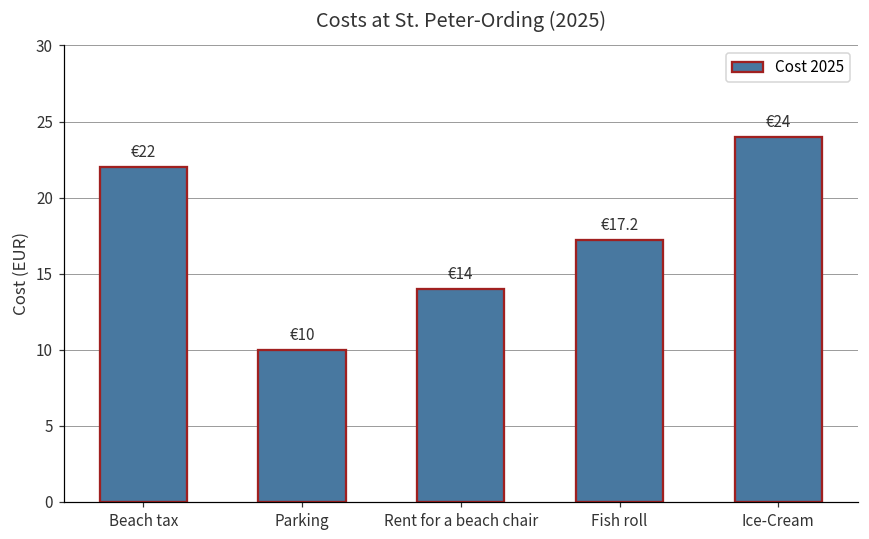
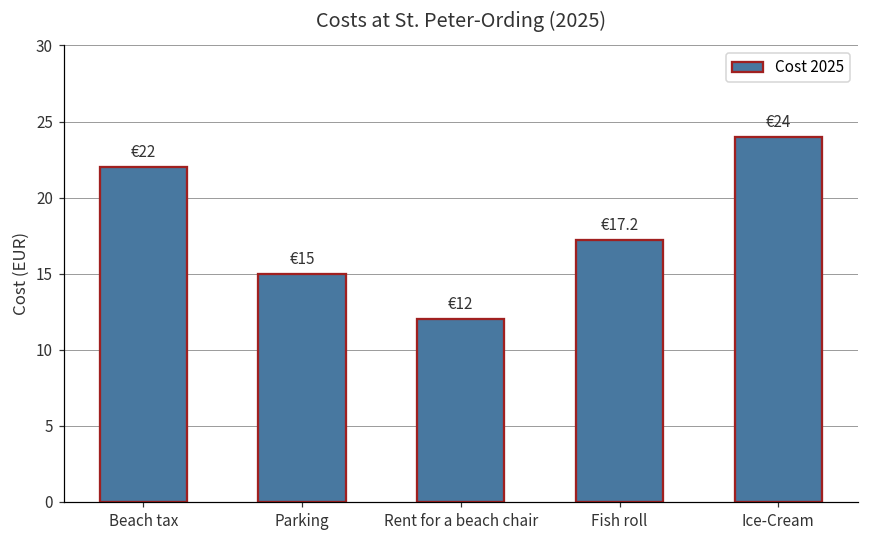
  {
    "Beach tax": "€22",
-   "Parking": "€10",
-   "Rent for a beach chair": "€14",
+   "Parking": "€15",
+   "Rent for a beach chair": "€12",
    "Fish roll": "€17.2",
    "Ice-Cream": "€24"
  }
